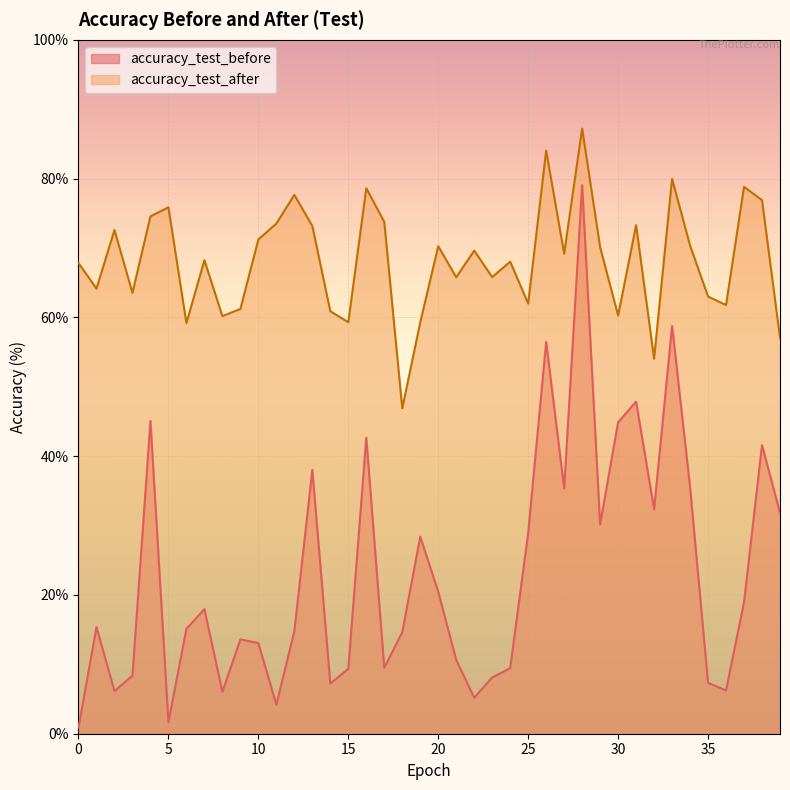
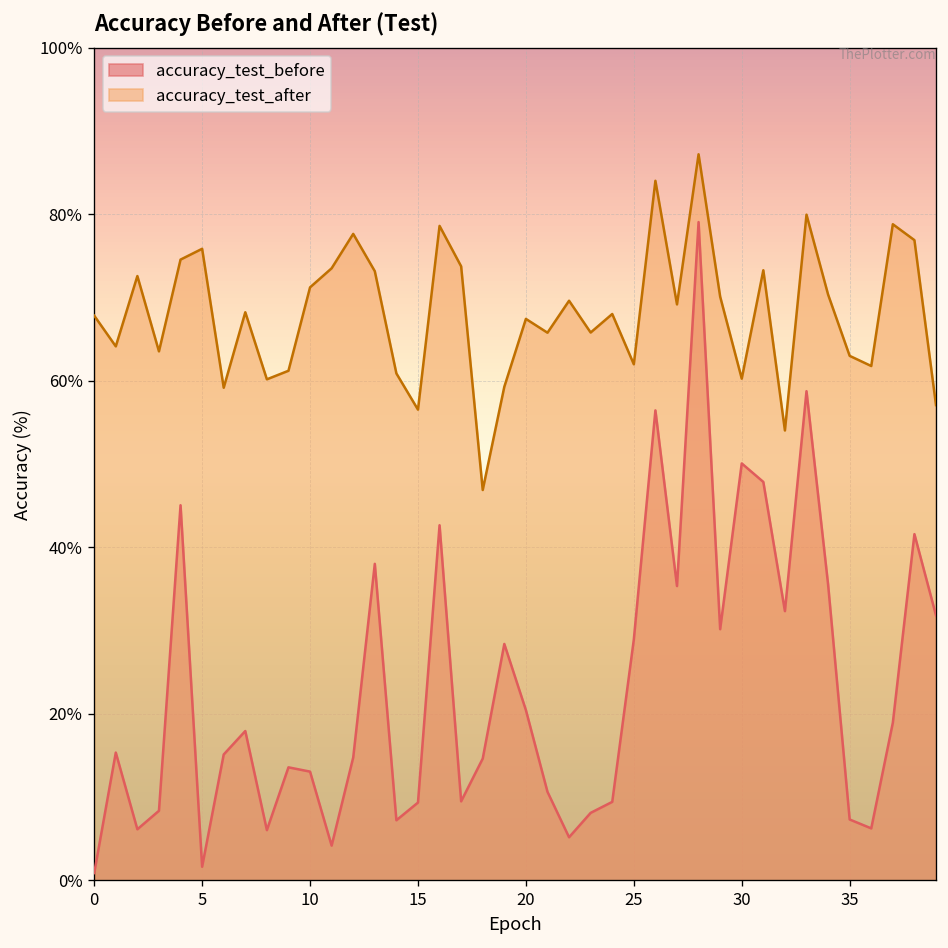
  {
    "accuracy_test_before": {
      "0": "1%",
      "5": "2%",
      "10": "13%",
      "15": "9%",
      "20": "20%",
      "25": "29%",
-     "30": "45%",
+     "30": "50%",
      "35": "7%"
    },
    "accuracy_test_after": {
      "0": "68%",
      "5": "76%",
      "10": "71%",
-     "15": "59%",
-     "20": "70%",
+     "15": "57%",
+     "20": "67%",
      "25": "62%",
      "30": "60%",
      "35": "63%"
    }
  }
